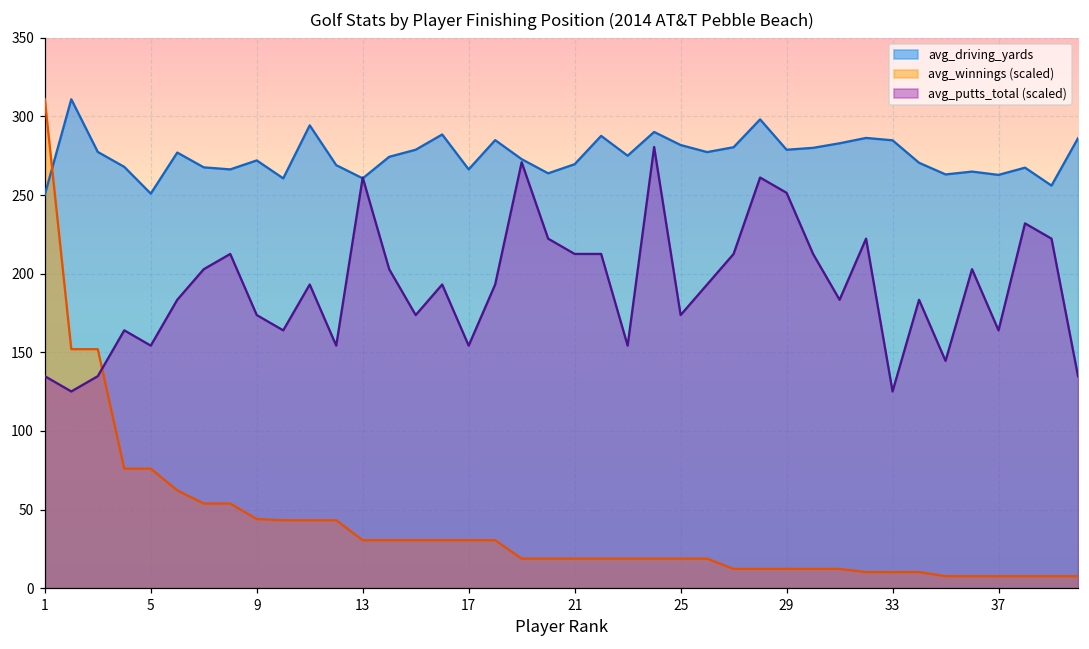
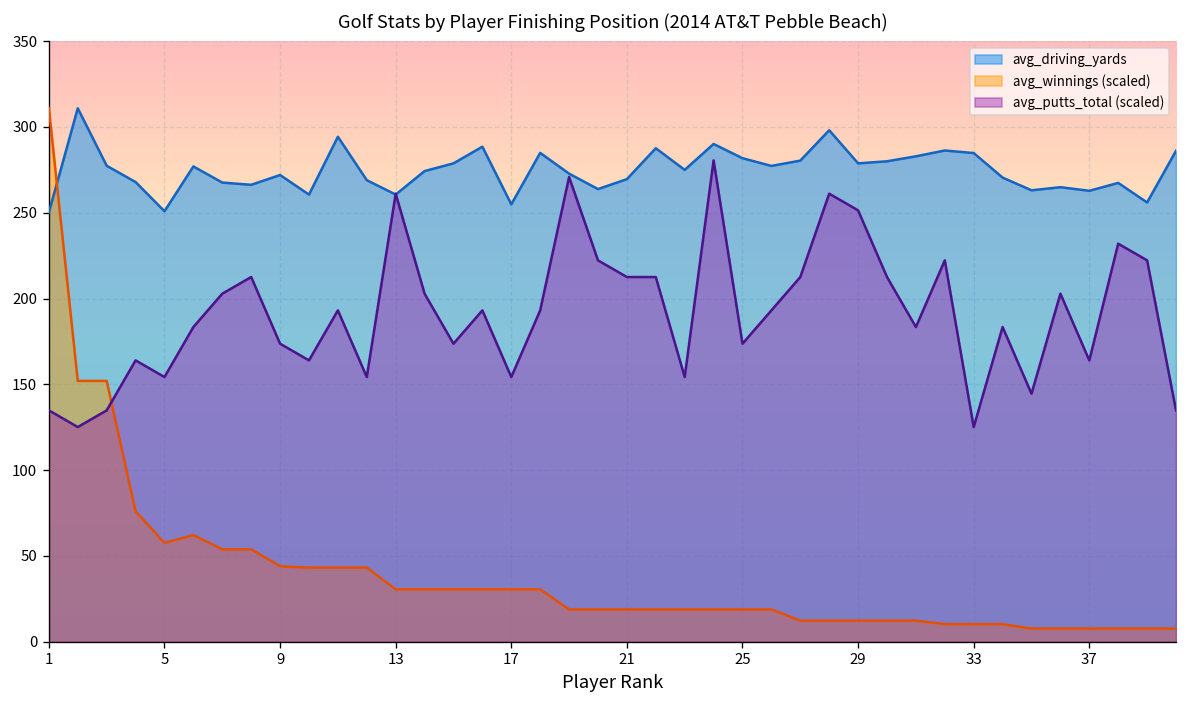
  {
    "avg_driving_yards": {
      "1": 250,
      "5": 251,
      "9": 272,
-     "17": 266,
+     "17": 255,
      "21": 270,
      "25": 282,
      "29": 279,
      "33": 285,
      "37": 263
    },
    "avg_winnings (scaled)": {
      "1": 311,
-     "5": 76,
+     "5": 58,
      "9": 44,
      "13": 31,
      "17": 31,
      "21": 19,
      "25": 19,
      "29": 12,
      "33": 10,
      "37": 8
    },
    "avg_putts_total (scaled)": {
      "1": 135,
      "5": 154,
      "9": 174,
      "17": 154,
      "21": 213,
      "25": 174,
      "29": 251,
      "33": 125,
      "37": 164
    }
  }
